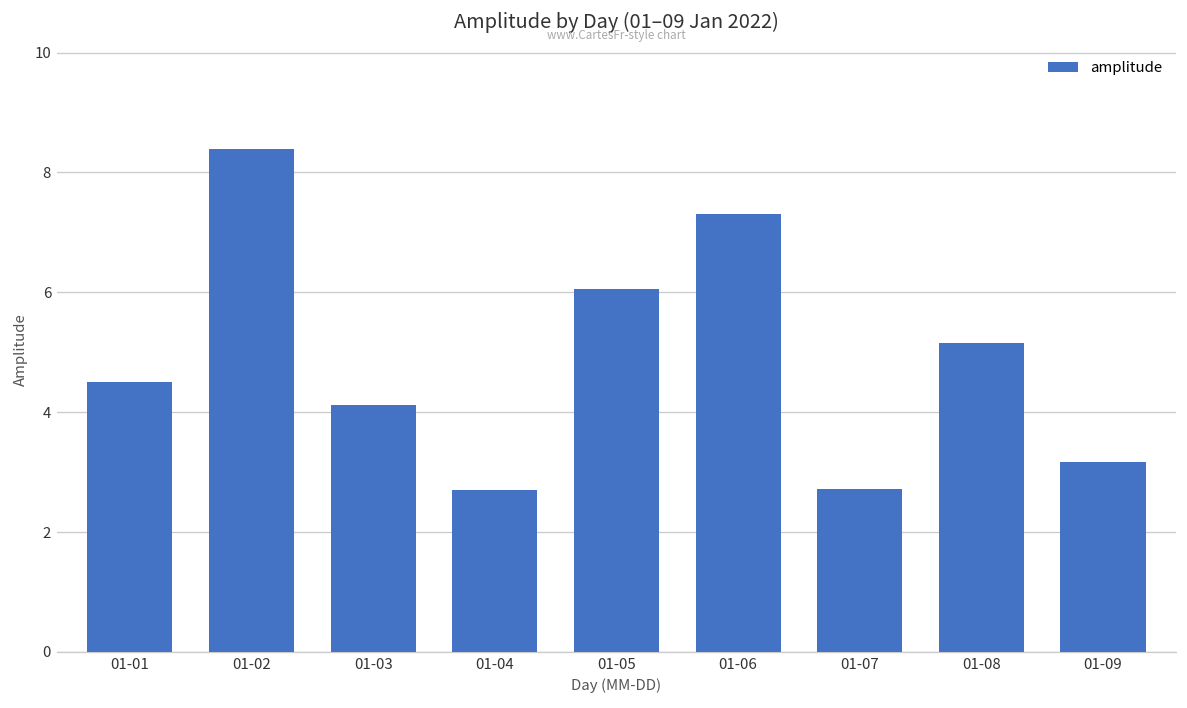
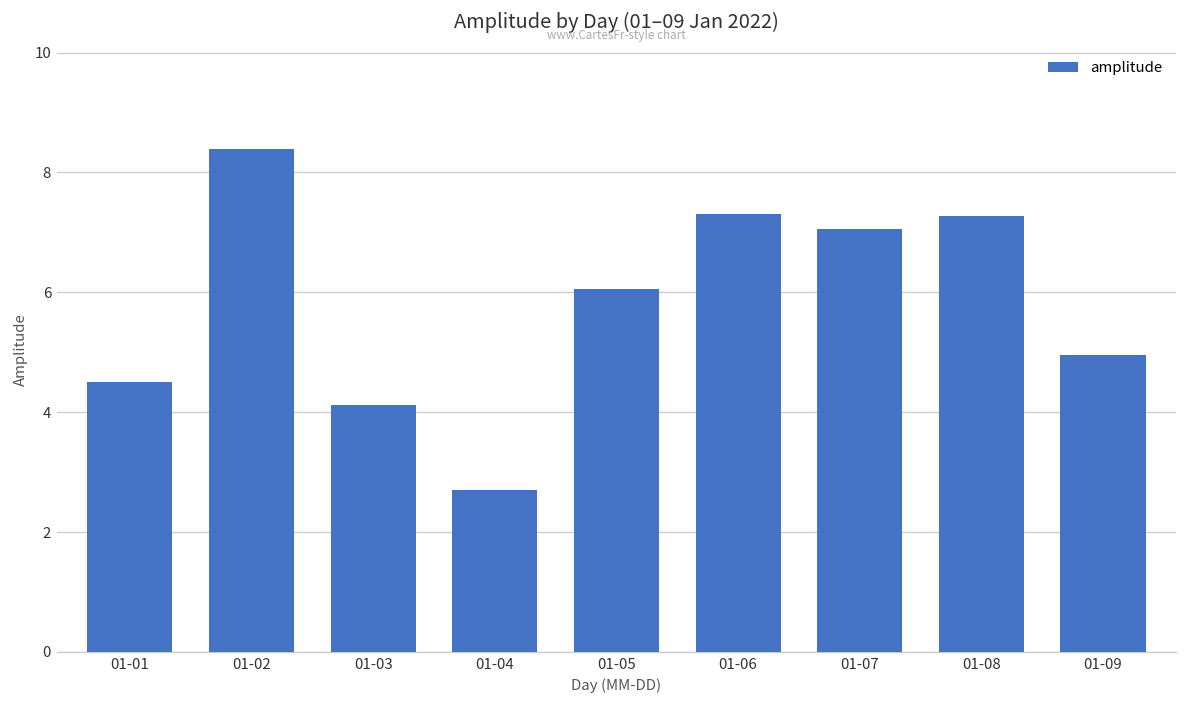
  {
    "01-01": 4.5,
    "01-02": 8.4,
    "01-03": 4.1,
    "01-04": 2.7,
    "01-05": 6.1,
    "01-06": 7.3,
-   "01-07": 2.7,
-   "01-08": 5.2,
-   "01-09": 3.2
+   "01-07": 7.1,
+   "01-08": 7.3,
+   "01-09": 5.0
  }
